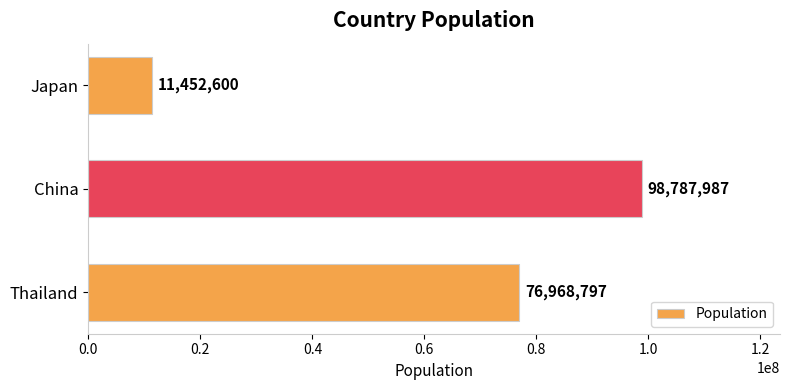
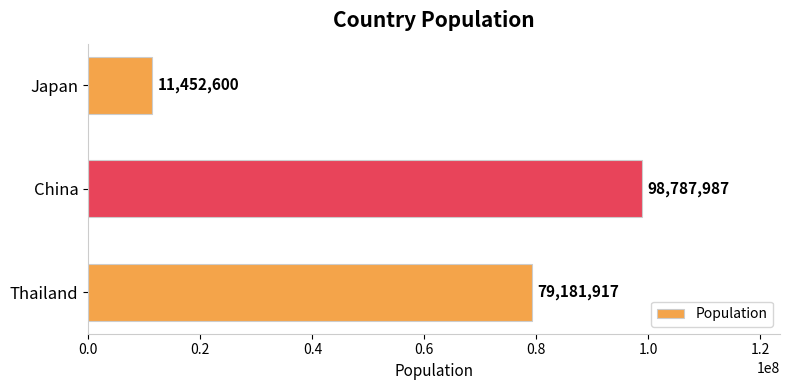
  {
    "Japan": "11,452,600",
    "China": "98,787,987",
-   "Thailand": "76,968,797"
+   "Thailand": "79,181,917"
  }
